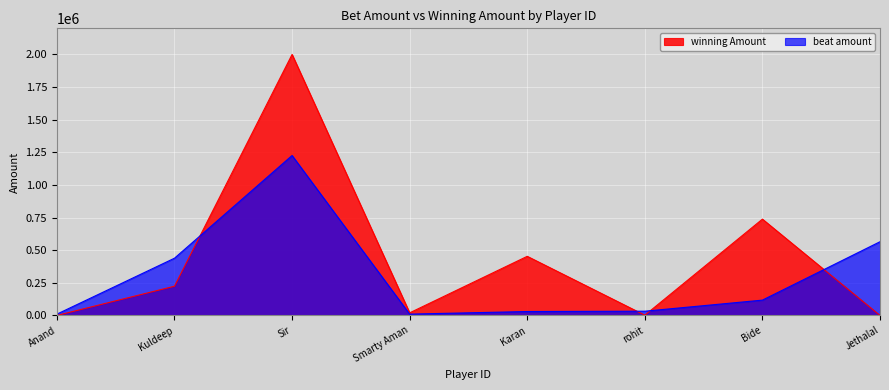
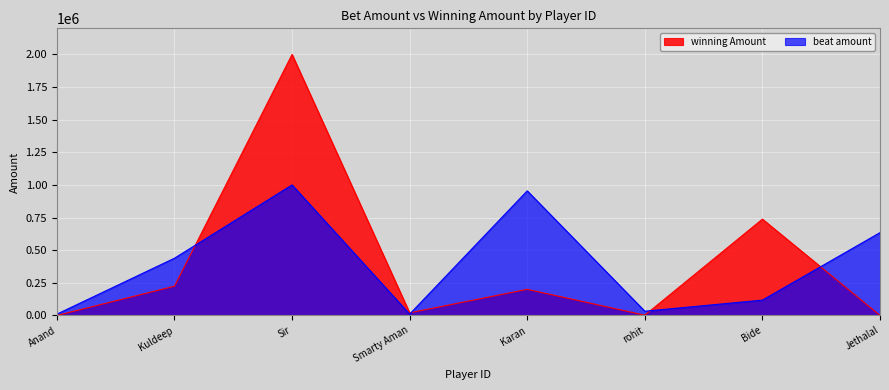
  {
    "winning Amount": {
      "Kuldeep": 220000,
      "Sir": 2000000,
-     "Karan": 450000,
+     "Karan": 200000,
      "rohit": 0,
      "Bide": 740000,
      "Jethalal": 0
    },
    "beat amount": {
      "Kuldeep": 440000,
-     "Sir": 1230000,
-     "Karan": 30000,
+     "Sir": 1000000,
+     "Karan": 950000,
      "rohit": 30000,
      "Bide": 120000,
-     "Jethalal": 560000
+     "Jethalal": 630000
    }
  }
